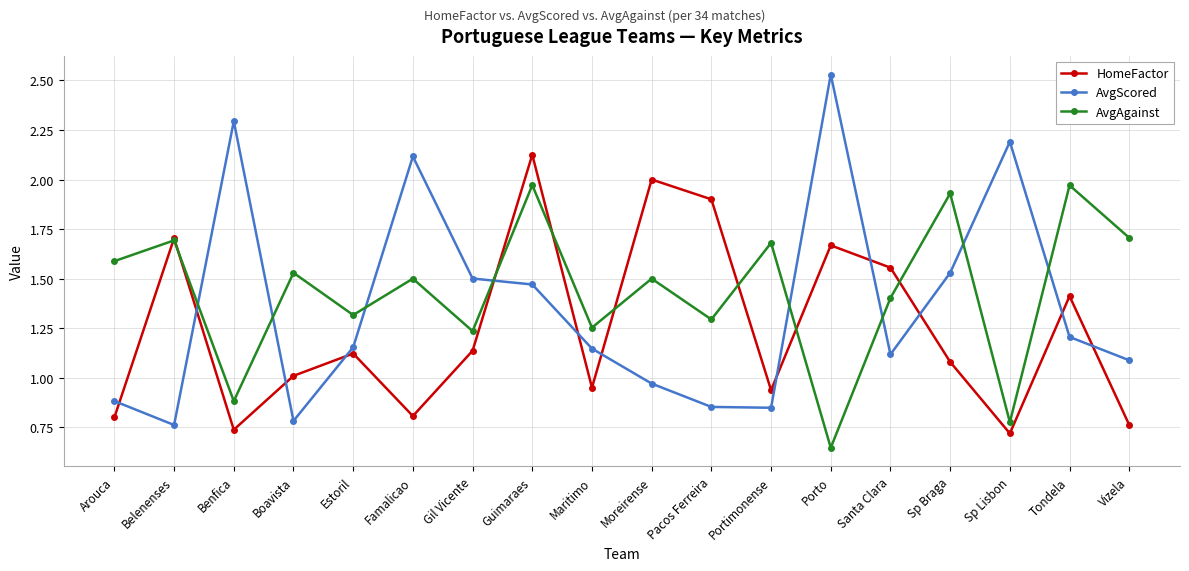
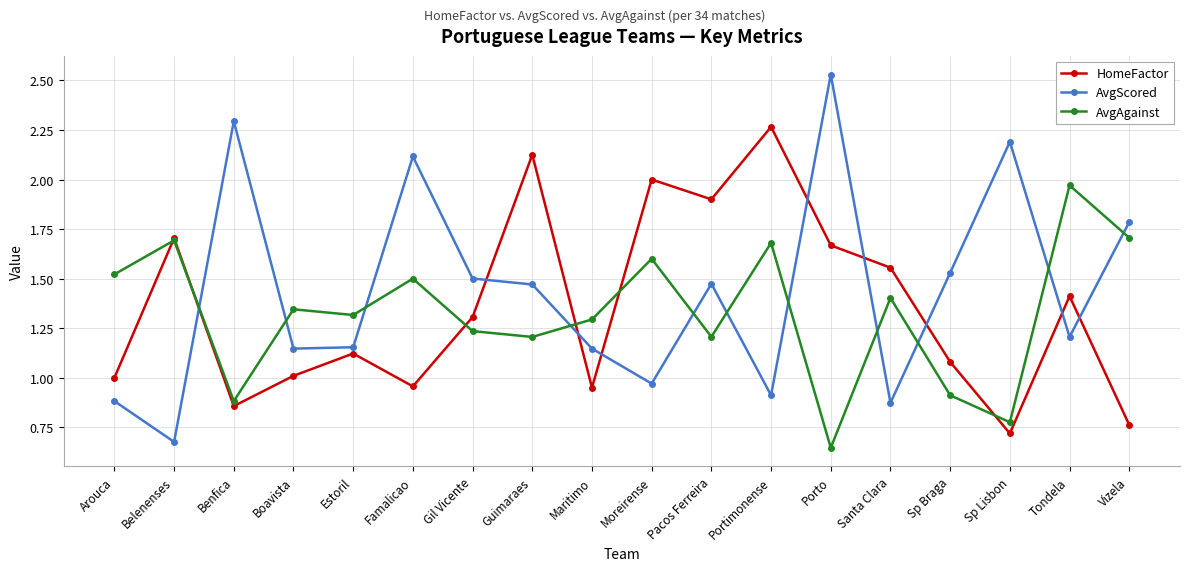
  {
    "HomeFactor": {
-     "Arouca": 0.8,
-     "Benfica": 0.74,
+     "Arouca": 1.0,
+     "Benfica": 0.86,
      "Boavista": 1.01,
      "Estoril": 1.12,
-     "Famalicao": 0.81,
-     "Gil Vicente": 1.14,
+     "Famalicao": 0.96,
+     "Gil Vicente": 1.31,
      "Guimaraes": 2.13,
      "Maritimo": 0.95,
      "Moreirense": 2.00,
      "Pacos Ferreira": 1.90,
-     "Portimonense": 0.94,
+     "Portimonense": 2.27,
      "Porto": 1.67,
      "Santa Clara": 1.56,
      "Sp Braga": 1.08,
      "Sp Lisbon": 0.72,
      "Tondela": 1.41,
      "Vizela": 0.76
    },
    "AvgScored": {
      "Arouca": 0.88,
-     "Belenenses": 0.76,
+     "Belenenses": 0.68,
      "Benfica": 2.29,
-     "Boavista": 0.78,
+     "Boavista": 1.15,
      "Estoril": 1.15,
      "Famalicao": 2.12,
      "Gil Vicente": 1.50,
      "Guimaraes": 1.47,
      "Maritimo": 1.15,
      "Moreirense": 0.97,
-     "Pacos Ferreira": 0.85,
-     "Portimonense": 0.85,
+     "Pacos Ferreira": 1.47,
+     "Portimonense": 0.91,
      "Porto": 2.53,
-     "Santa Clara": 1.12,
+     "Santa Clara": 0.87,
      "Sp Braga": 1.53,
      "Sp Lisbon": 2.19,
      "Tondela": 1.21,
-     "Vizela": 1.09
+     "Vizela": 1.79
    },
    "AvgAgainst": {
-     "Arouca": 1.59,
+     "Arouca": 1.52,
      "Benfica": 0.88,
-     "Boavista": 1.53,
+     "Boavista": 1.35,
      "Estoril": 1.32,
      "Famalicao": 1.50,
      "Gil Vicente": 1.24,
-     "Guimaraes": 1.97,
-     "Maritimo": 1.25,
-     "Moreirense": 1.5,
-     "Pacos Ferreira": 1.29,
+     "Guimaraes": 1.21,
+     "Maritimo": 1.29,
+     "Moreirense": 1.6,
+     "Pacos Ferreira": 1.21,
      "Portimonense": 1.68,
      "Porto": 0.65,
      "Santa Clara": 1.40,
-     "Sp Braga": 1.93,
+     "Sp Braga": 0.91,
      "Sp Lisbon": 0.78,
      "Tondela": 1.97,
      "Vizela": 1.71
    }
  }
